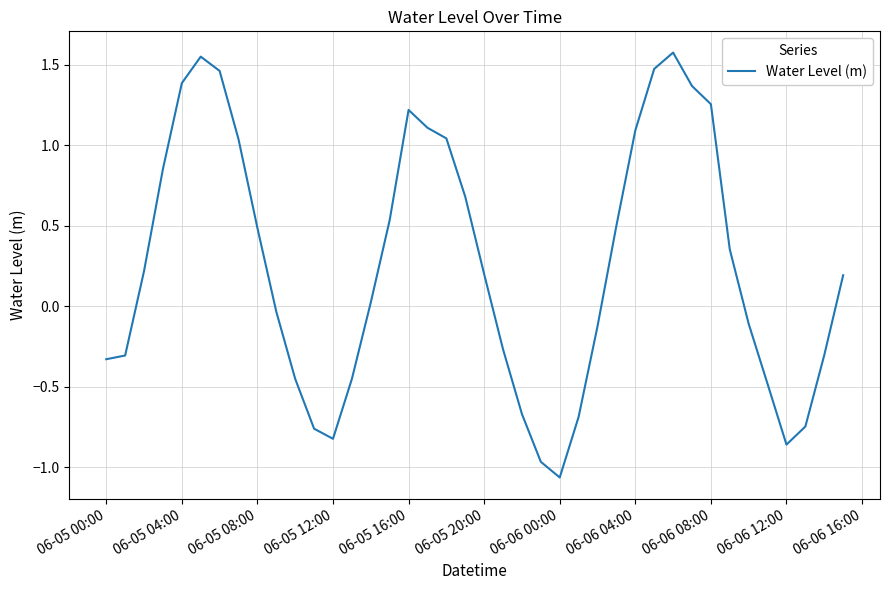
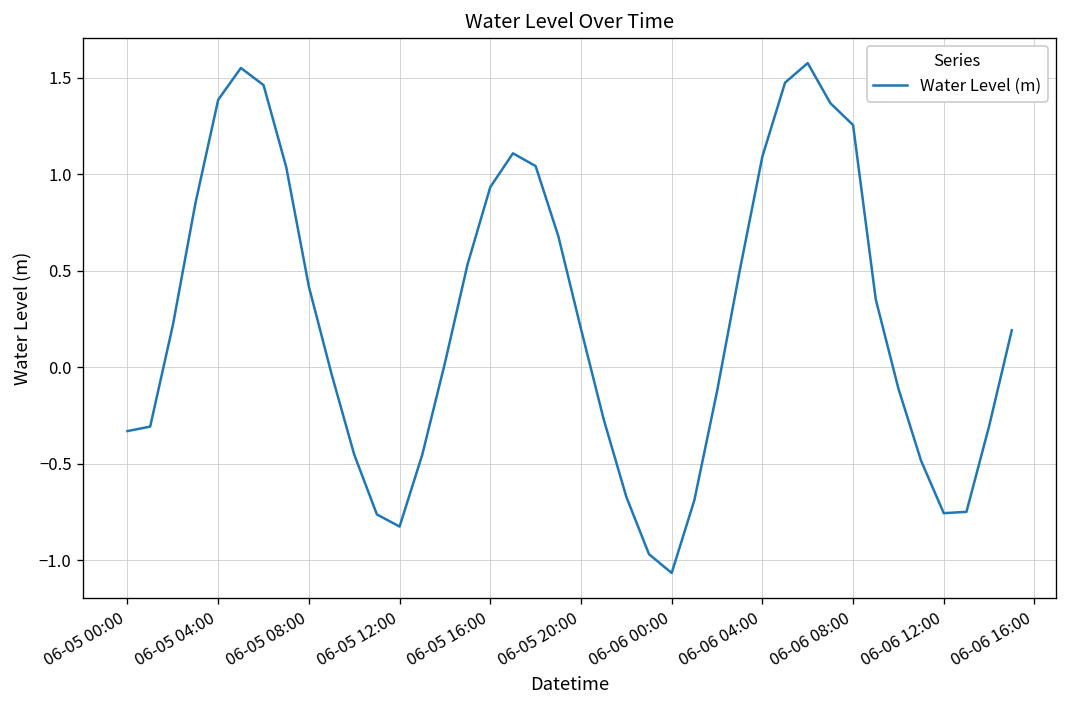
  {
    "06-05 00:00": -0.33,
    "06-05 04:00": 1.39,
-   "06-05 08:00": 0.49,
+   "06-05 08:00": 0.42,
    "06-05 12:00": -0.82,
-   "06-05 16:00": 1.22,
+   "06-05 16:00": 0.93,
    "06-05 20:00": 0.20,
    "06-06 00:00": -1.06,
    "06-06 04:00": 1.09,
    "06-06 08:00": 1.26,
-   "06-06 12:00": -0.86
+   "06-06 12:00": -0.75
  }
